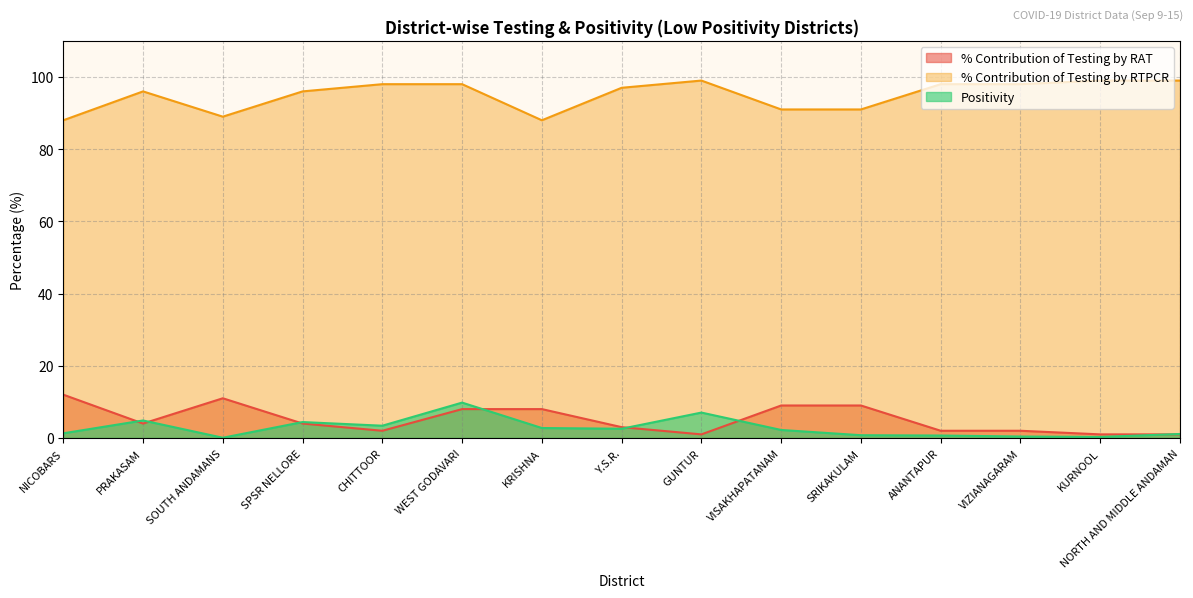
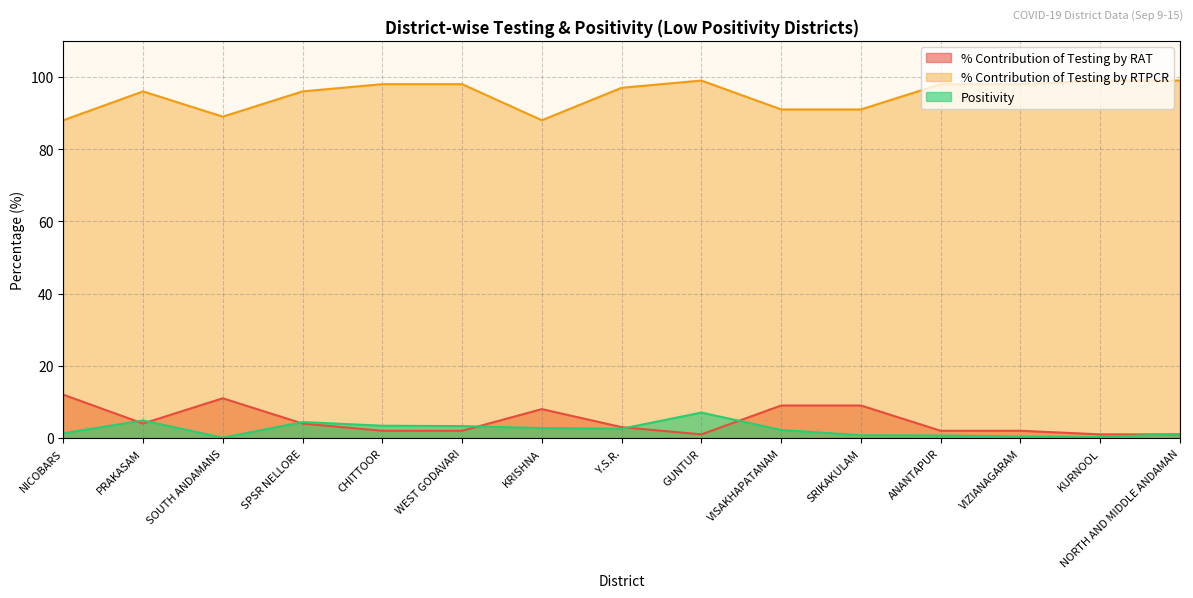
  {
    "% Contribution of Testing by RAT": {
      "NICOBARS": 12,
      "PRAKASAM": 4,
      "SOUTH ANDAMANS": 11,
      "CHITTOOR": 2,
-     "WEST GODAVARI": 8,
+     "WEST GODAVARI": 2,
      "KRISHNA": 8,
      "GUNTUR": 1,
      "VISAKHAPATANAM": 9,
      "SRIKAKULAM": 9,
      "ANANTAPUR": 2,
      "VIZIANAGARAM": 2
    },
    "% Contribution of Testing by RTPCR": {
      "NICOBARS": 88,
      "PRAKASAM": 96,
      "SOUTH ANDAMANS": 89,
      "SPSR NELLORE": 96,
      "CHITTOOR": 98,
      "WEST GODAVARI": 98,
      "KRISHNA": 88,
      "Y.S.R.": 97,
      "GUNTUR": 99,
      "VISAKHAPATANAM": 91,
      "SRIKAKULAM": 91,
      "NORTH AND MIDDLE ANDAMAN": 99
    },
    "Positivity": {
      "NICOBARS": 1,
      "PRAKASAM": 5,
      "SOUTH ANDAMANS": 0,
      "CHITTOOR": 3,
-     "WEST GODAVARI": 10,
+     "WEST GODAVARI": 3,
      "KRISHNA": 3,
      "GUNTUR": 7,
      "VISAKHAPATANAM": 2,
      "SRIKAKULAM": 1,
      "ANANTAPUR": 1,
      "VIZIANAGARAM": 0
    }
  }
